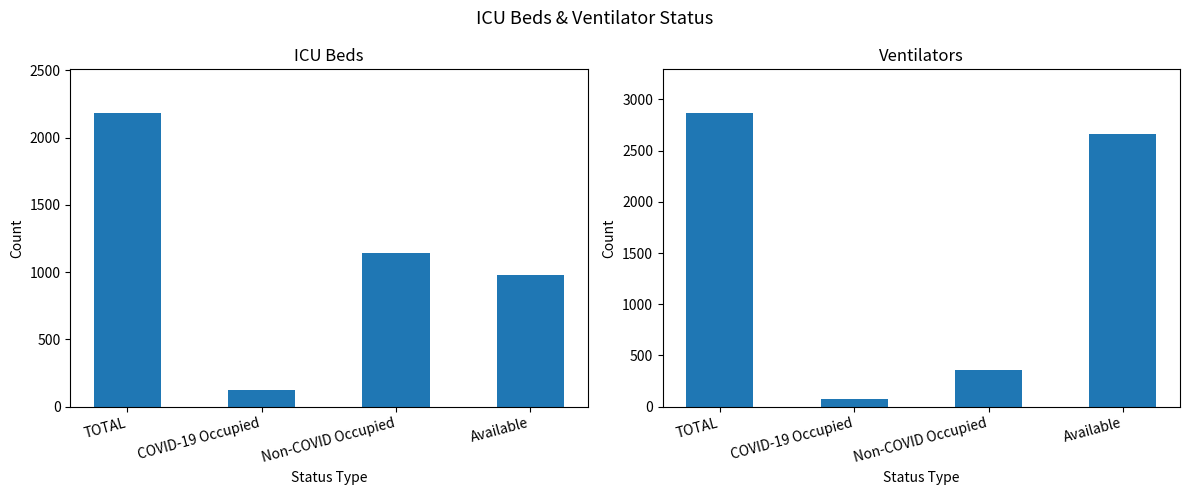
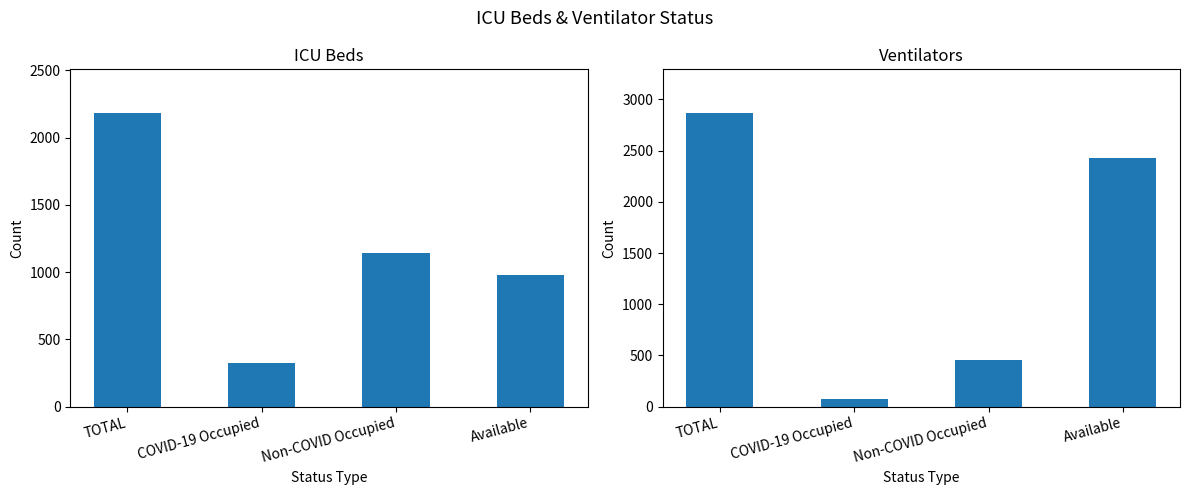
  {
    "ICU Beds": {
      "TOTAL": 2180,
-     "COVID-19 Occupied": 120,
+     "COVID-19 Occupied": 320,
      "Non-COVID Occupied": 1140,
      "Available": 980
    },
    "Ventilators": {
      "TOTAL": 2860,
      "COVID-19 Occupied": 80,
-     "Non-COVID Occupied": 360,
-     "Available": 2660
+     "Non-COVID Occupied": 460,
+     "Available": 2430
    }
  }
